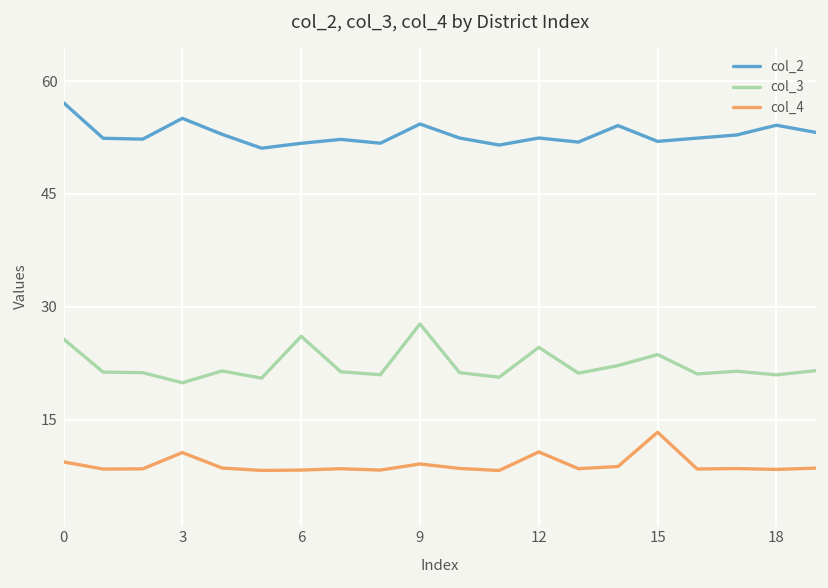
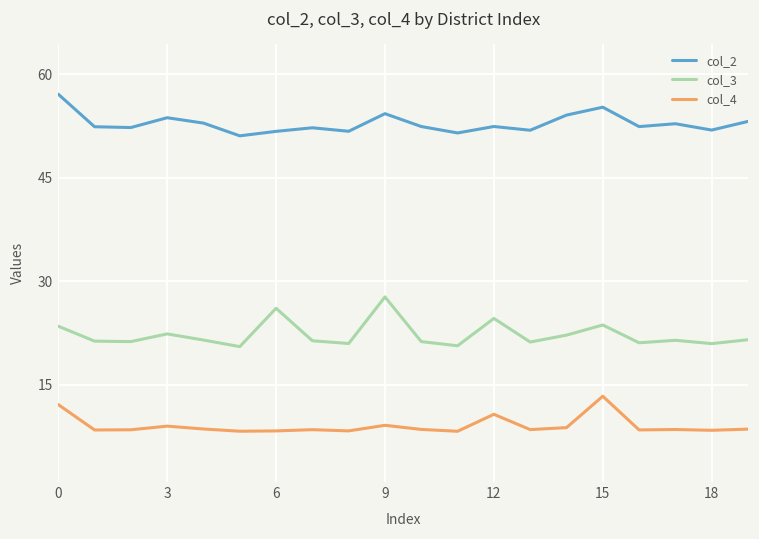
  {
    "col_2": {
      "0": 57,
-     "3": 55,
+     "3": 54,
      "6": 52,
      "9": 54,
      "12": 52,
-     "15": 52,
-     "18": 54
+     "15": 55,
+     "18": 52
    },
    "col_3": {
-     "0": 26,
-     "3": 20,
+     "0": 23,
+     "3": 22,
      "6": 26,
      "9": 28,
      "12": 25,
      "15": 24,
      "18": 21
    },
    "col_4": {
-     "0": 9,
-     "3": 11,
+     "0": 12,
+     "3": 9,
      "6": 8,
      "9": 9,
      "12": 11,
      "15": 13,
      "18": 8
    }
  }
